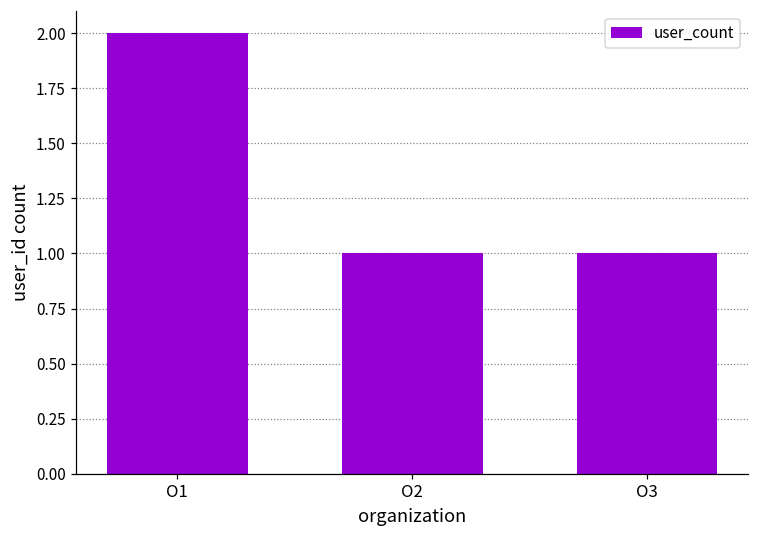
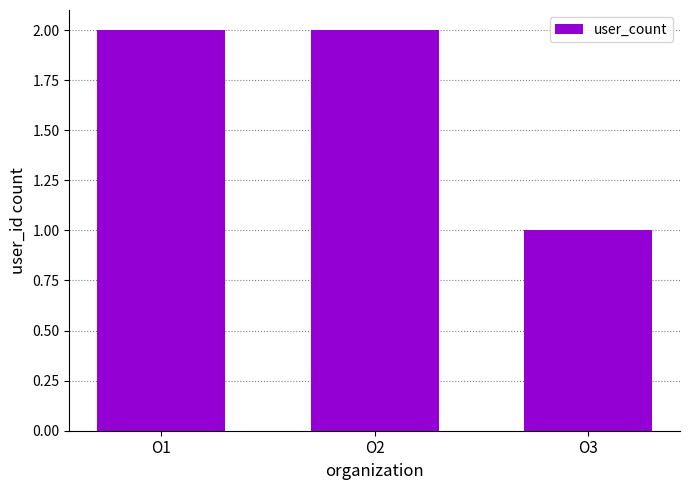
  {
    "O1": 2,
-   "O2": 1,
+   "O2": 2,
    "O3": 1
  }
